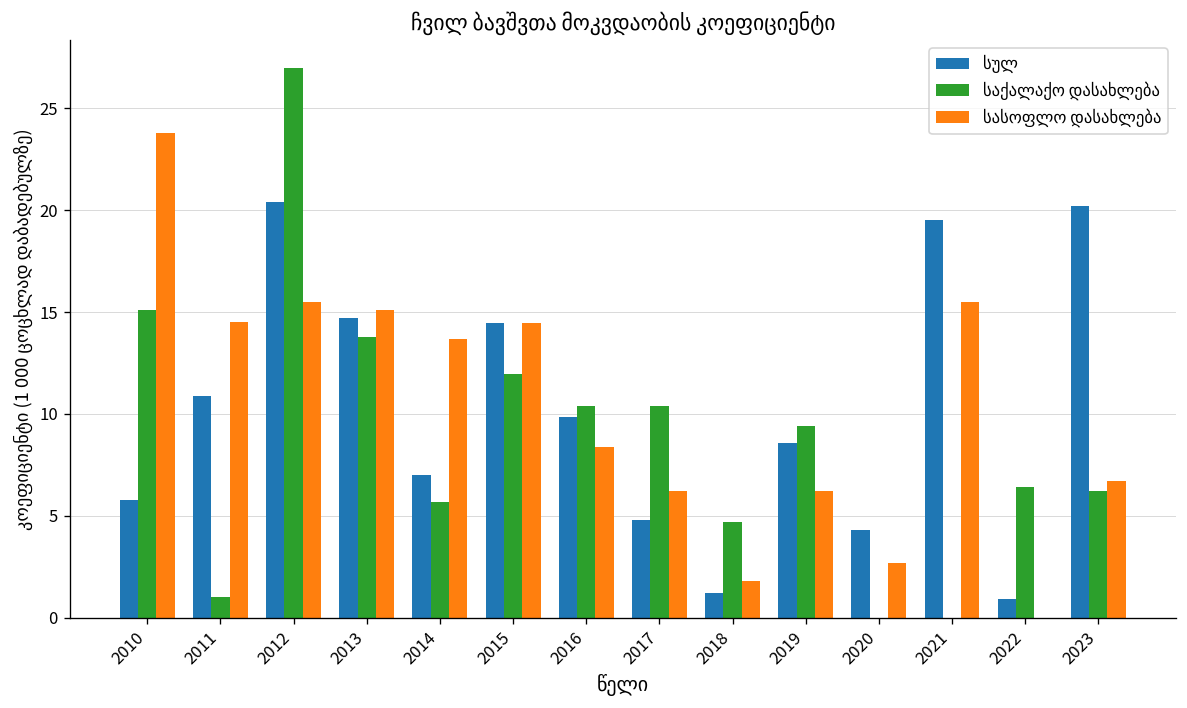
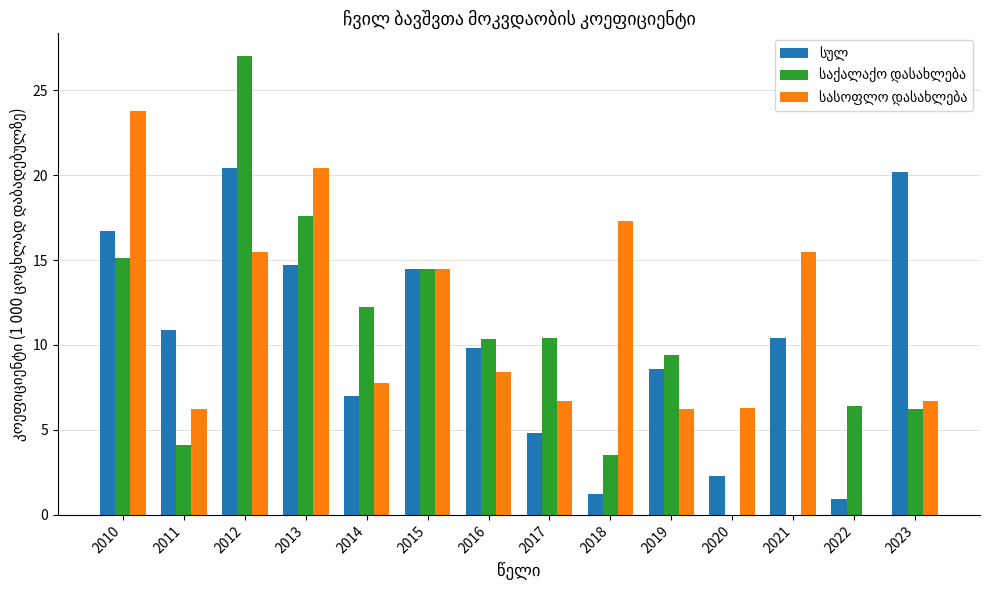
  {
    "სულ": {
-     "2010": 5.8,
+     "2010": 16.7,
      "2011": 10.9,
      "2012": 20.4,
      "2013": 14.7,
      "2014": 7.0,
      "2015": 14.5,
      "2016": 9.8,
      "2017": 4.8,
      "2018": 1.2,
      "2019": 8.6,
-     "2020": 4.3,
-     "2021": 19.5,
+     "2020": 2.3,
+     "2021": 10.4,
      "2022": 0.9,
      "2023": 20.2
    },
    "საქალაქო დასახლება": {
      "2010": 15.1,
-     "2011": 1.0,
+     "2011": 4.1,
      "2012": 27.0,
-     "2013": 13.8,
-     "2014": 5.7,
-     "2015": 12.0,
+     "2013": 17.6,
+     "2014": 12.2,
+     "2015": 14.5,
      "2016": 10.4,
      "2017": 10.4,
-     "2018": 4.7,
+     "2018": 3.5,
      "2019": 9.4,
      "2020": 0.0,
      "2021": 0.0,
      "2022": 6.4,
      "2023": 6.2
    },
    "სასოფლო დასახლება": {
      "2010": 23.8,
-     "2011": 14.5,
+     "2011": 6.2,
      "2012": 15.5,
-     "2013": 15.1,
-     "2014": 13.7,
+     "2013": 20.4,
+     "2014": 7.7,
      "2015": 14.5,
      "2016": 8.4,
-     "2017": 6.2,
-     "2018": 1.8,
+     "2017": 6.7,
+     "2018": 17.3,
      "2019": 6.2,
-     "2020": 2.7,
+     "2020": 6.3,
      "2021": 15.5,
      "2022": 0.0,
      "2023": 6.7
    }
  }
